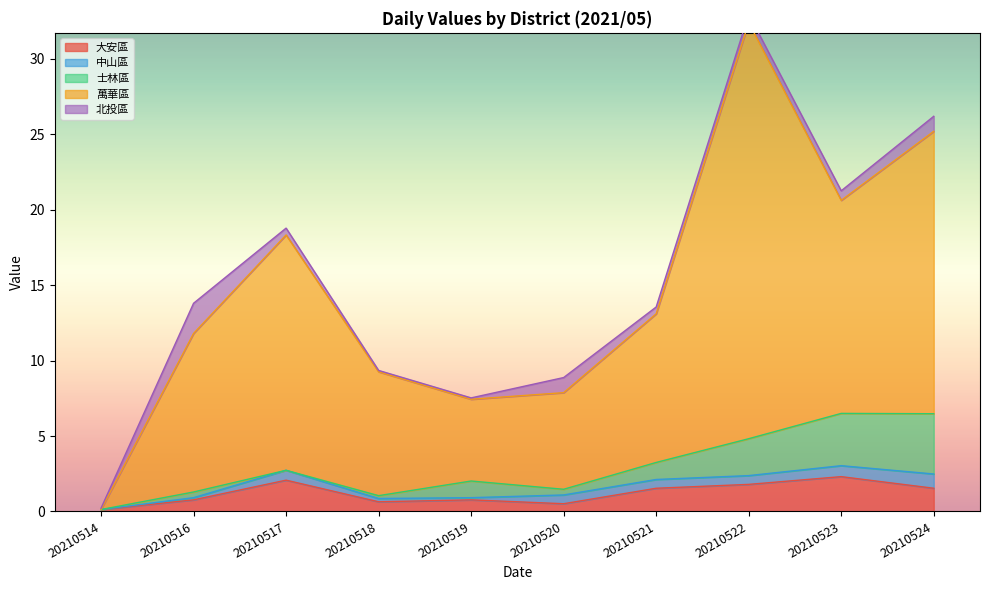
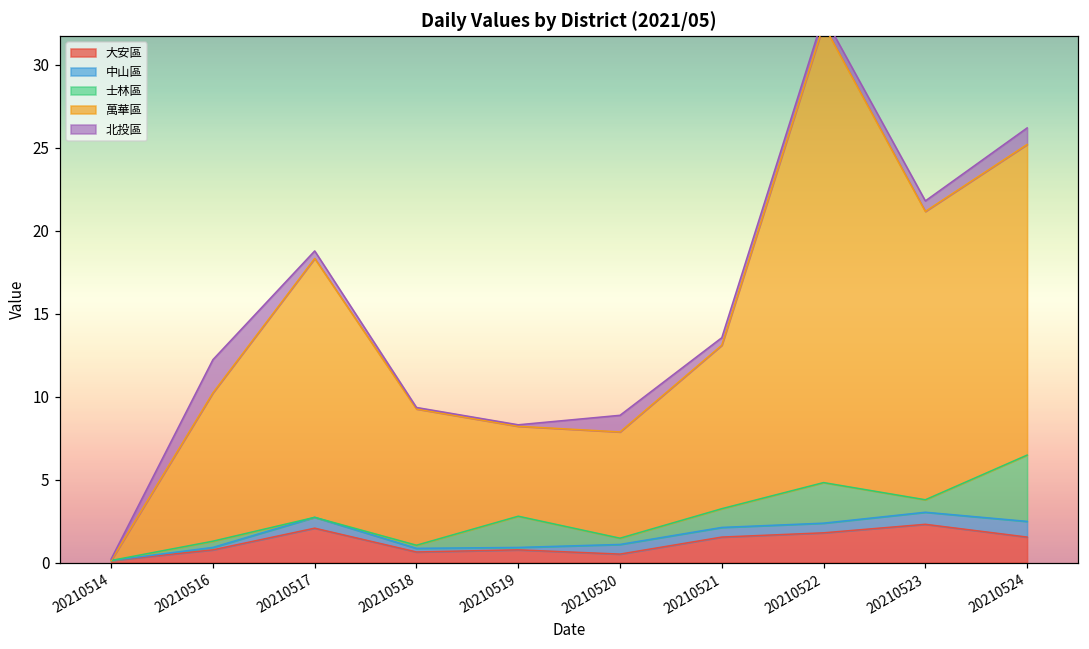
  {
    "大安區": {
      "20210517": 2.1,
      "20210518": 0.6,
      "20210520": 0.5,
      "20210521": 1.5,
      "20210522": 1.8,
      "20210523": 2.3,
      "20210524": 1.5
    },
    "中山區": {
      "20210518": 0.2,
      "20210520": 0.6,
      "20210521": 0.6,
      "20210522": 0.6,
      "20210523": 0.7,
      "20210524": 0.9
    },
    "士林區": {
      "20210516": 0.4,
      "20210518": 0.2,
-     "20210519": 1.1,
+     "20210519": 1.9,
      "20210520": 0.4,
      "20210521": 1.1,
      "20210522": 2.4,
-     "20210523": 3.5,
+     "20210523": 0.8,
      "20210524": 4.0
    },
    "萬華區": {
-     "20210516": 10.5,
+     "20210516": 8.9,
      "20210517": 15.6,
      "20210520": 6.4,
      "20210521": 9.9,
-     "20210523": 14.1,
+     "20210523": 17.4,
      "20210524": 18.7
    },
    "北投區": {
      "20210516": 2.0,
      "20210517": 0.5,
      "20210520": 1.0,
      "20210521": 0.5,
      "20210523": 0.6,
      "20210524": 1.0
    }
  }
